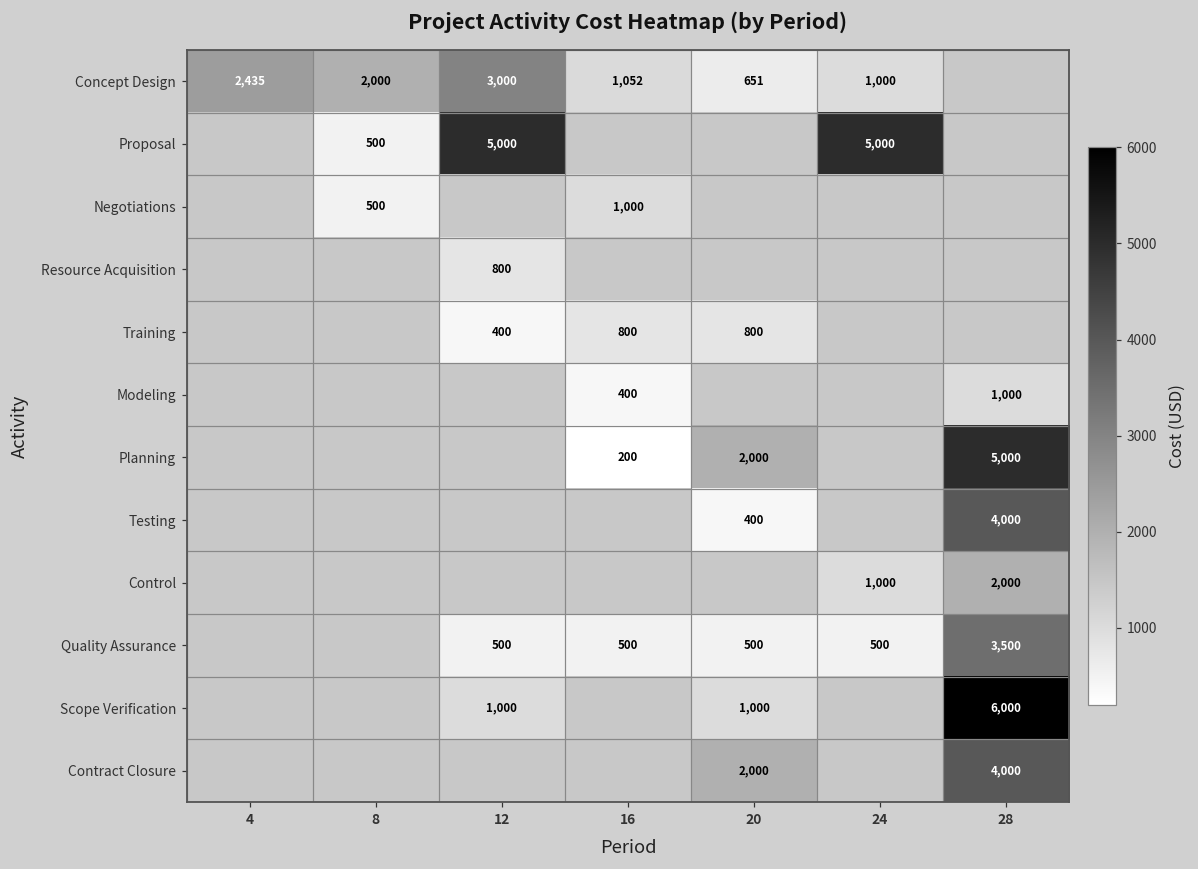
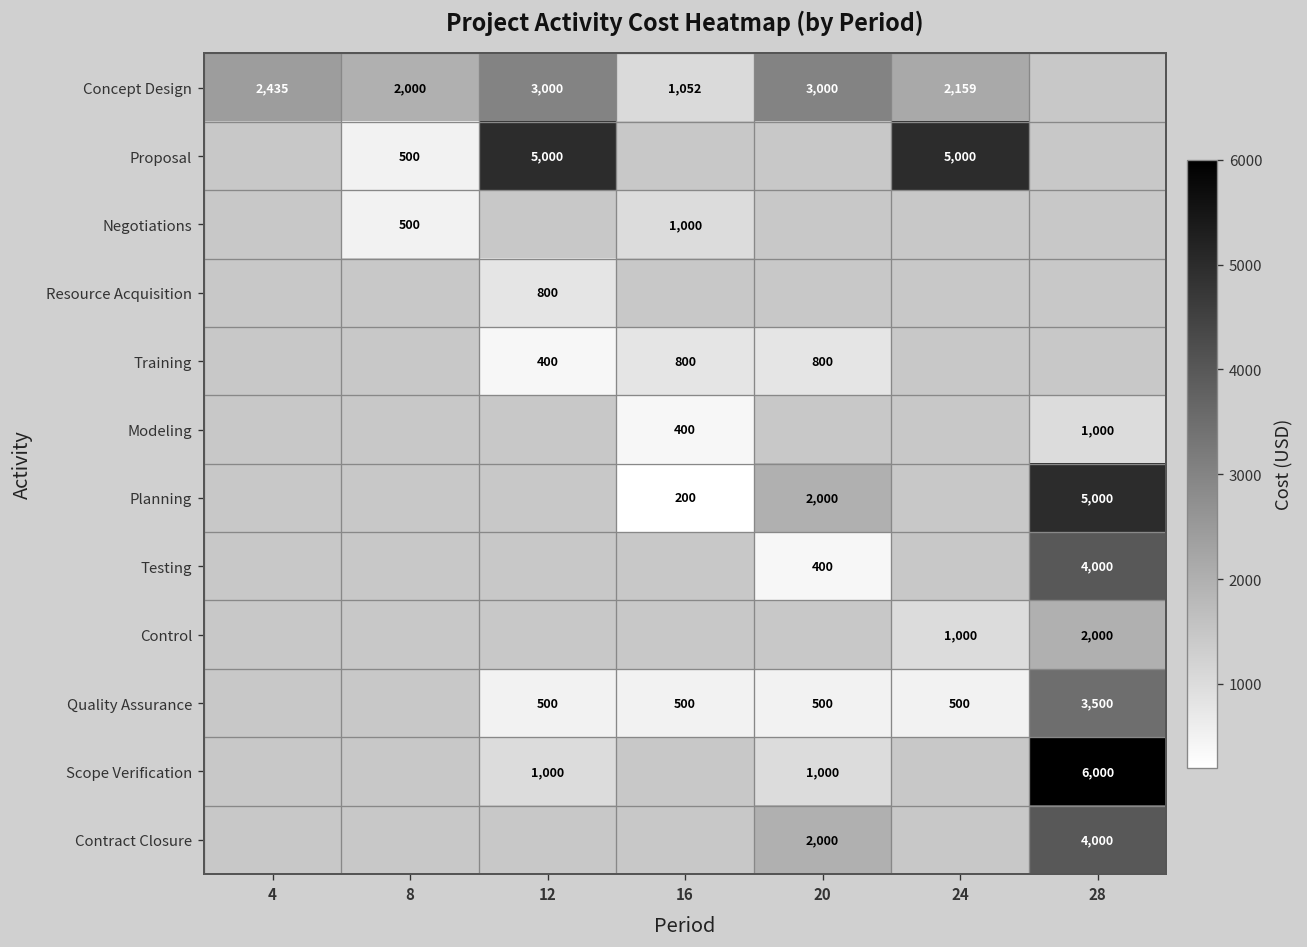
  {
    "Concept Design": {
      "4": "2,435",
      "8": "2,000",
      "12": "3,000",
      "16": "1,052",
-     "20": "651",
-     "24": "1,000"
+     "20": "3,000",
+     "24": "2,159"
    },
    "Proposal": {
      "8": "500",
      "12": "5,000",
      "24": "5,000"
    },
    "Negotiations": {
      "8": "500",
      "16": "1,000"
    },
    "Resource Acquisition": {
      "12": "800"
    },
    "Training": {
      "12": "400",
      "16": "800",
      "20": "800"
    },
    "Modeling": {
      "16": "400",
      "28": "1,000"
    },
    "Planning": {
      "16": "200",
      "20": "2,000",
      "28": "5,000"
    },
    "Testing": {
      "20": "400",
      "28": "4,000"
    },
    "Control": {
      "24": "1,000",
      "28": "2,000"
    },
    "Quality Assurance": {
      "12": "500",
      "16": "500",
      "20": "500",
      "24": "500",
      "28": "3,500"
    },
    "Scope Verification": {
      "12": "1,000",
      "20": "1,000",
      "28": "6,000"
    },
    "Contract Closure": {
      "20": "2,000",
      "28": "4,000"
    }
  }
